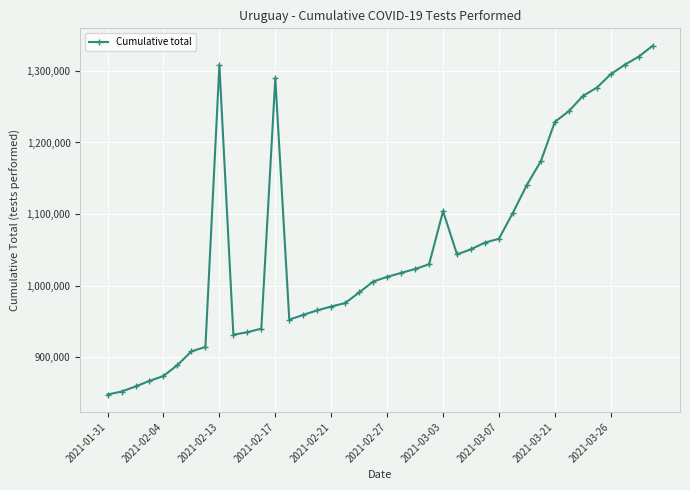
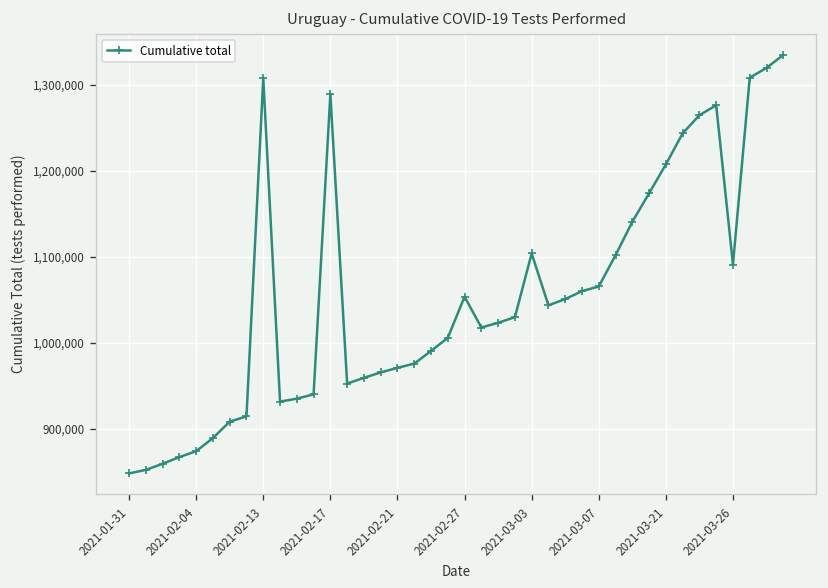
  {
    "2021-01-31": "850,000",
    "2021-02-04": "870,000",
    "2021-02-13": "1,310,000",
    "2021-02-17": "1,290,000",
    "2021-02-21": "970,000",
-   "2021-02-27": "1,010,000",
+   "2021-02-27": "1,050,000",
    "2021-03-03": "1,100,000",
    "2021-03-07": "1,070,000",
-   "2021-03-21": "1,230,000",
-   "2021-03-26": "1,300,000"
+   "2021-03-21": "1,210,000",
+   "2021-03-26": "1,090,000"
  }
